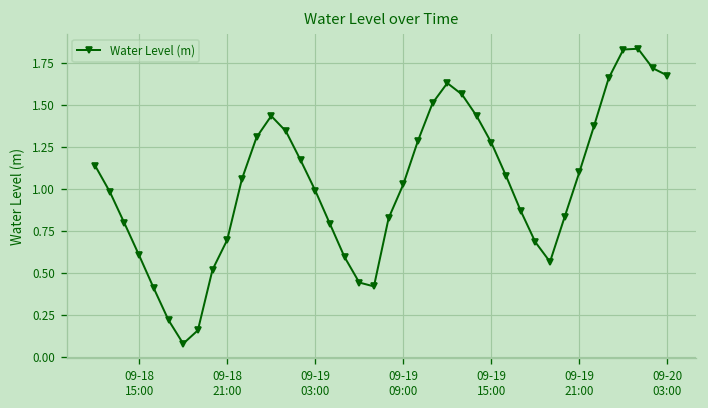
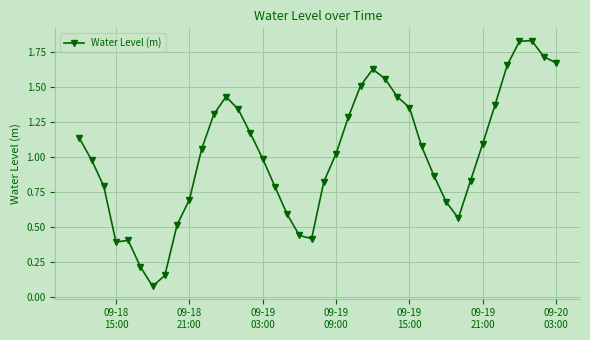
  {
-   "09-18 15:00": 0.60,
+   "09-18 15:00": 0.40,
    "09-18 21:00": 0.70,
    "09-19 03:00": 0.99,
    "09-19 09:00": 1.03,
-   "09-19 15:00": 1.28,
+   "09-19 15:00": 1.36,
    "09-19 21:00": 1.10,
    "09-20 03:00": 1.68
  }
